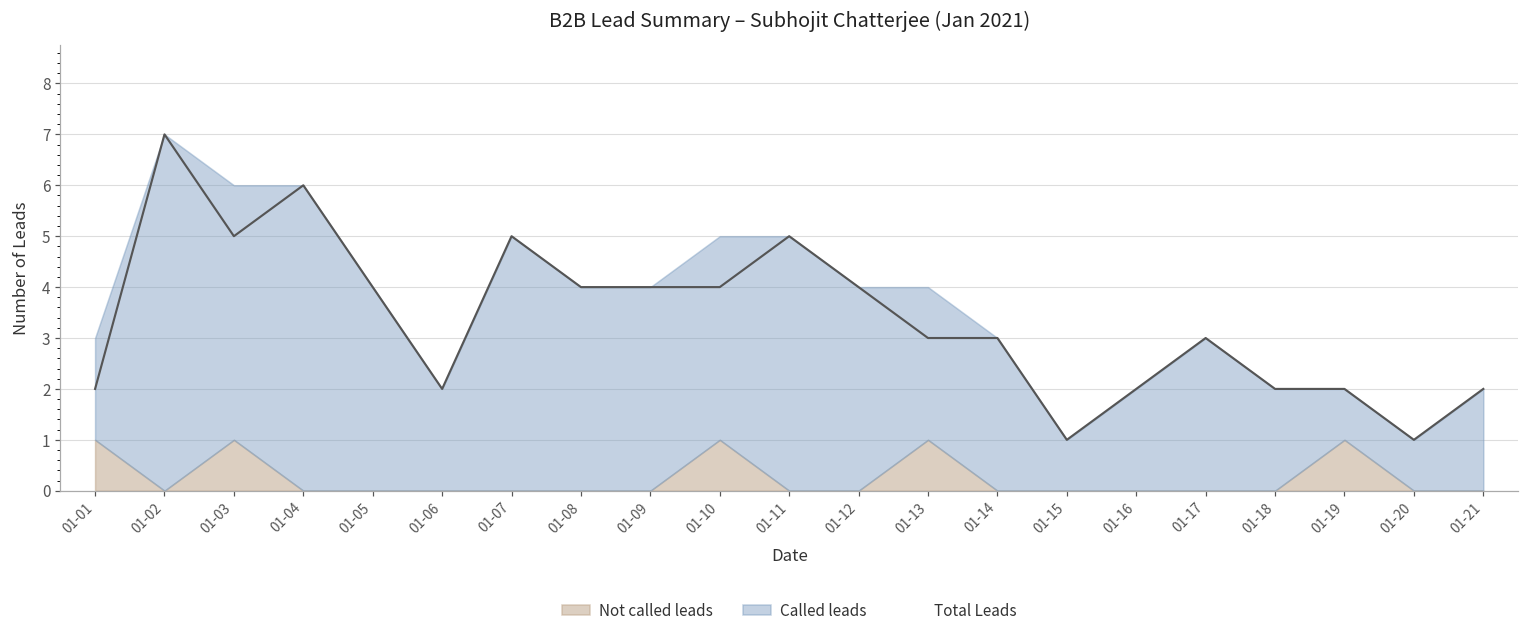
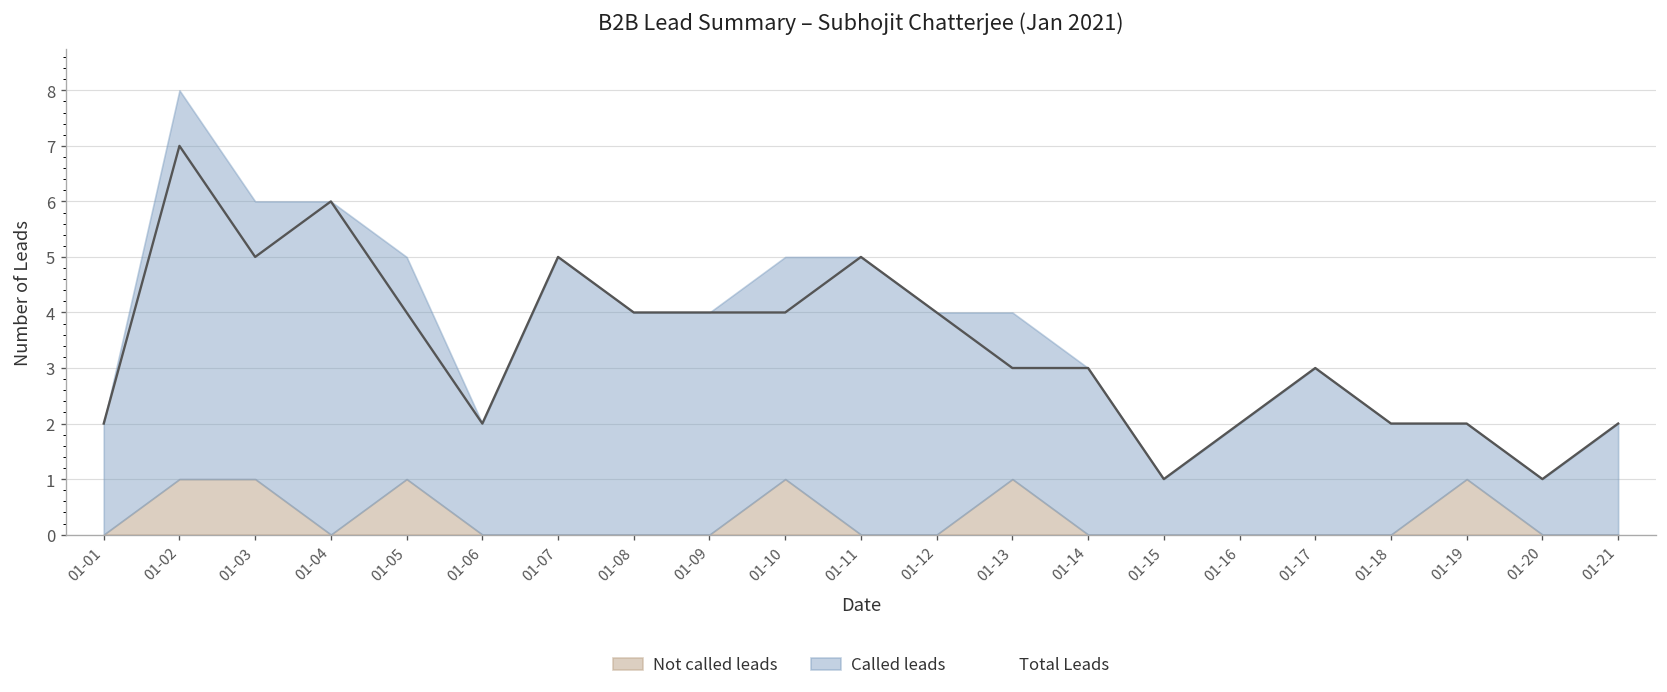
  {
    "Not called leads": {
-     "01-01": 1,
-     "01-02": 0,
-     "01-05": 0
+     "01-01": 0,
+     "01-02": 1,
+     "01-05": 1
    }
  }
